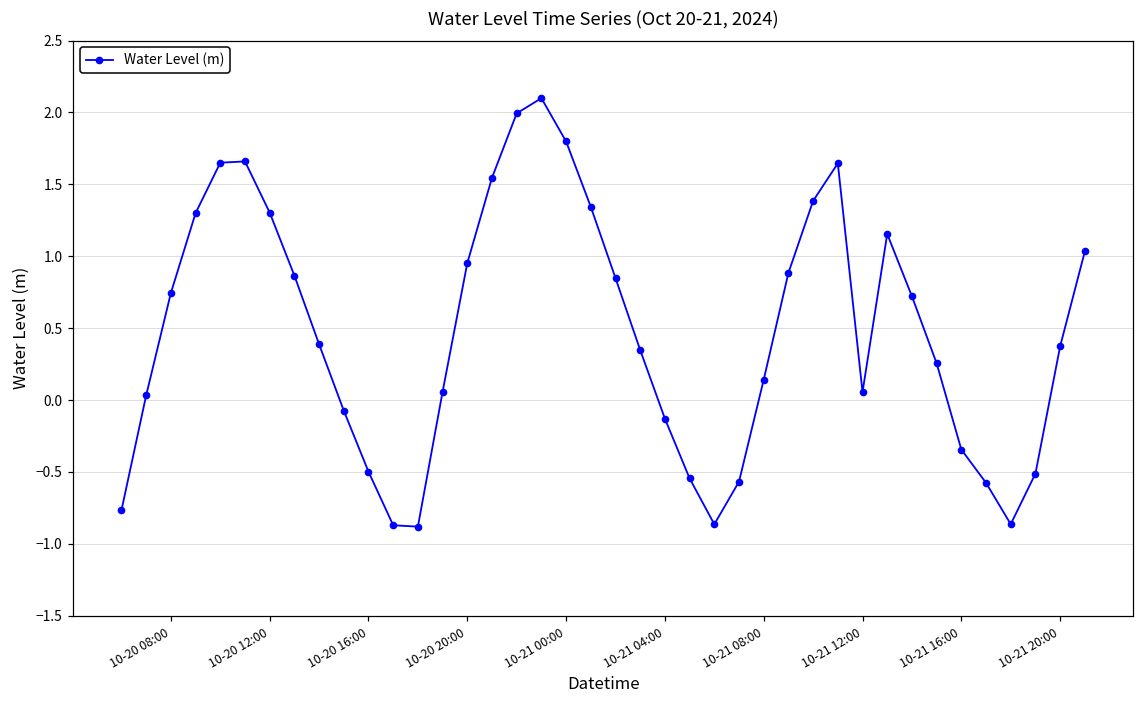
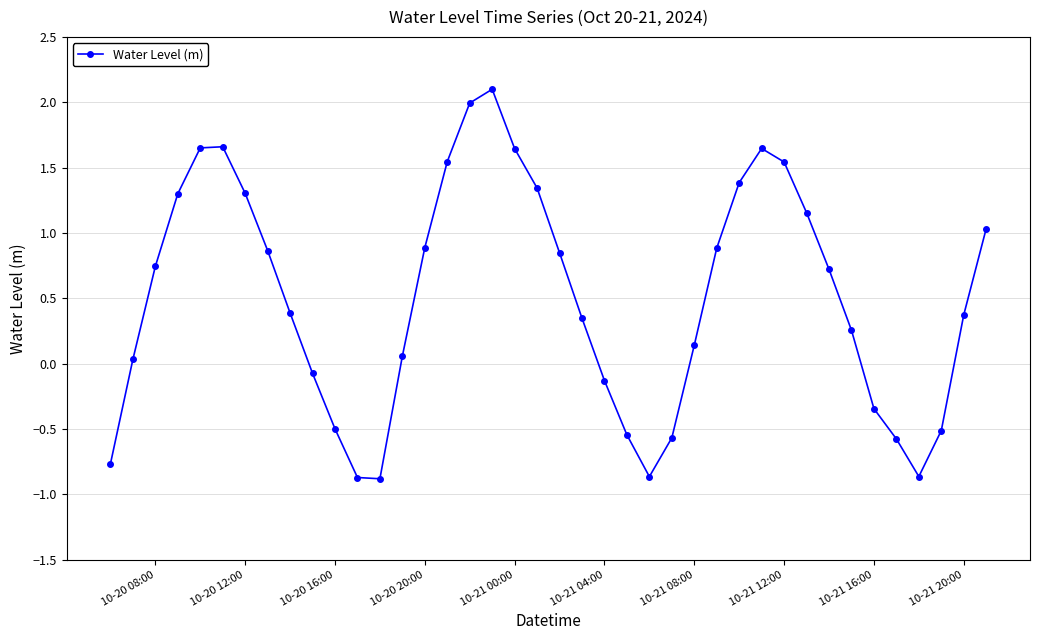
  {
    "10-20 08:00": 0.74,
    "10-20 12:00": 1.30,
    "10-20 16:00": -0.50,
-   "10-20 20:00": 0.95,
-   "10-21 00:00": 1.80,
+   "10-20 20:00": 0.89,
+   "10-21 00:00": 1.65,
    "10-21 04:00": -0.13,
    "10-21 08:00": 0.14,
-   "10-21 12:00": 0.06,
+   "10-21 12:00": 1.54,
    "10-21 16:00": -0.34,
    "10-21 20:00": 0.37
  }
